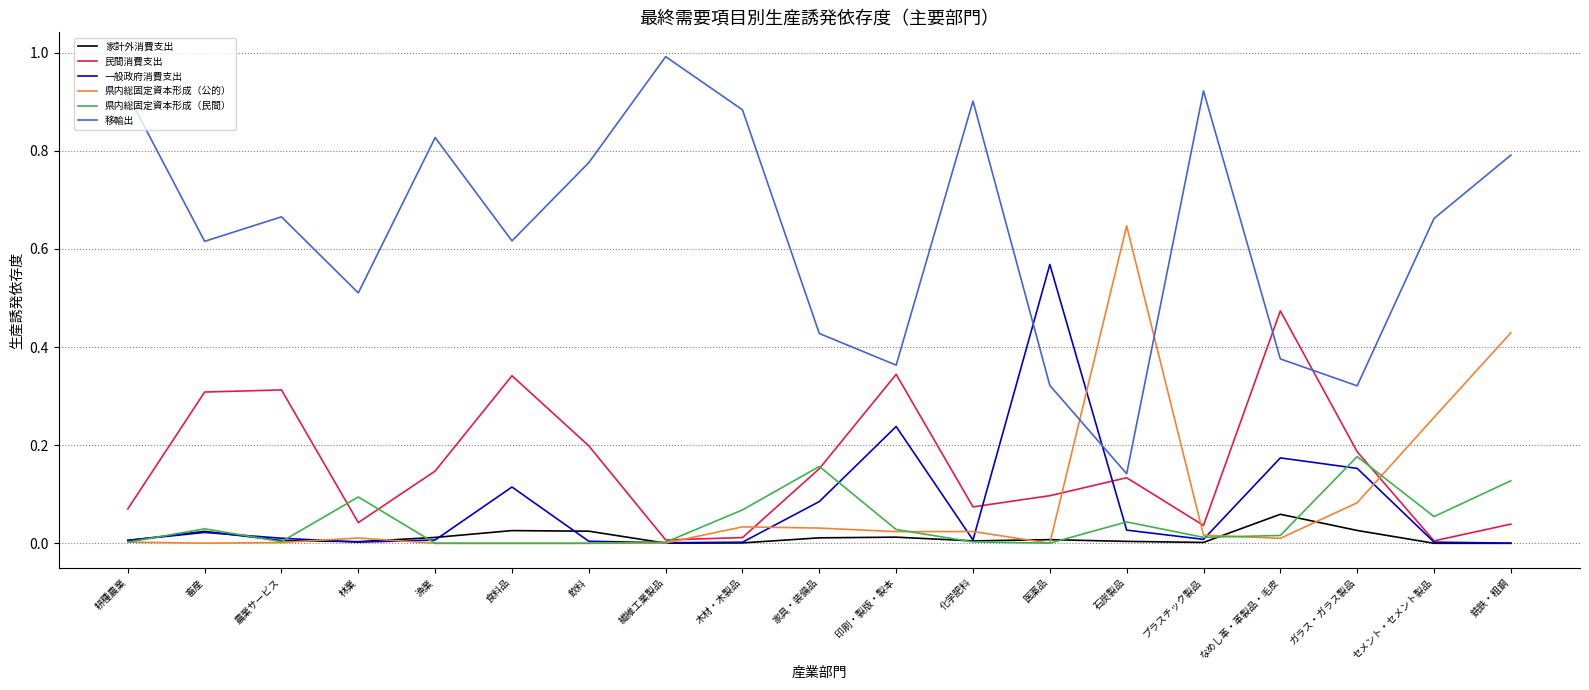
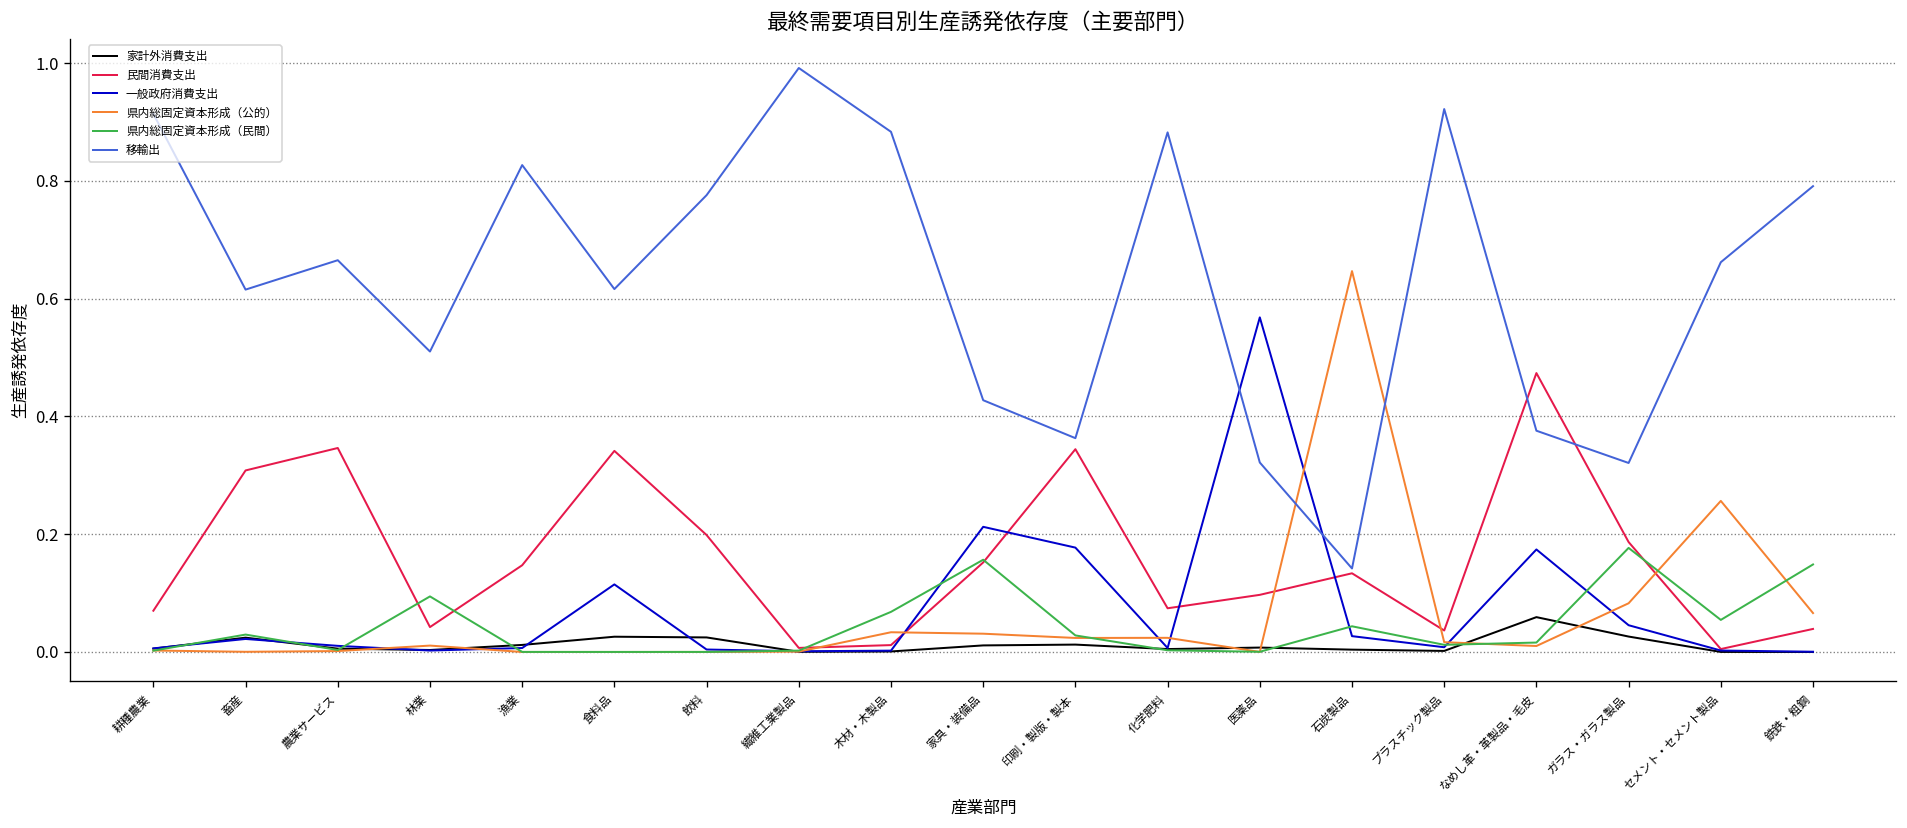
  {
    "家計外消費支出": {
      "漁業": 0.01,
      "食料品": 0.03,
      "飲料": 0.02,
      "家具・装備品": 0.01,
      "印刷・製版・製本": 0.01,
      "医薬品": 0.01,
      "石炭製品": 0.00,
      "プラスチック製品": 0.00,
      "なめし革・革製品・毛皮": 0.06,
      "ガラス・ガラス製品": 0.03
    },
    "民間消費支出": {
      "耕種農業": 0.07,
      "畜産": 0.31,
-     "農業サービス": 0.31,
+     "農業サービス": 0.35,
      "林業": 0.04,
      "漁業": 0.15,
      "食料品": 0.34,
      "飲料": 0.20,
      "木材・木製品": 0.01,
      "印刷・製版・製本": 0.34,
      "化学肥料": 0.07,
      "医薬品": 0.10,
      "石炭製品": 0.13,
      "プラスチック製品": 0.04,
      "なめし革・革製品・毛皮": 0.47,
      "ガラス・ガラス製品": 0.19,
      "銑鉄・粗鋼": 0.04
    },
    "一般政府消費支出": {
      "漁業": 0.01,
      "食料品": 0.11,
-     "家具・装備品": 0.09,
-     "印刷・製版・製本": 0.24,
+     "家具・装備品": 0.21,
+     "印刷・製版・製本": 0.18,
      "医薬品": 0.57,
      "石炭製品": 0.03,
      "なめし革・革製品・毛皮": 0.17,
-     "ガラス・ガラス製品": 0.15
+     "ガラス・ガラス製品": 0.05
    },
    "県内総固定資本形成（公的）": {
      "畜産": 0.00,
      "林業": 0.01,
      "木材・木製品": 0.03,
      "家具・装備品": 0.03,
      "化学肥料": 0.02,
      "石炭製品": 0.65,
      "なめし革・革製品・毛皮": 0.01,
      "ガラス・ガラス製品": 0.08,
      "セメント・セメント製品": 0.26,
-     "銑鉄・粗鋼": 0.43
+     "銑鉄・粗鋼": 0.07
    },
    "県内総固定資本形成（民間）": {
      "畜産": 0.03,
      "林業": 0.09,
      "木材・木製品": 0.07,
      "石炭製品": 0.04,
      "なめし革・革製品・毛皮": 0.02,
      "ガラス・ガラス製品": 0.18,
      "セメント・セメント製品": 0.05,
-     "銑鉄・粗鋼": 0.13
+     "銑鉄・粗鋼": 0.15
    },
    "移輸出": {
      "畜産": 0.62,
      "農業サービス": 0.67,
      "林業": 0.51,
      "漁業": 0.83,
      "食料品": 0.62,
      "飲料": 0.78,
      "繊維工業製品": 0.99,
      "木材・木製品": 0.88,
      "家具・装備品": 0.43,
      "印刷・製版・製本": 0.36,
-     "化学肥料": 0.90,
+     "化学肥料": 0.88,
      "医薬品": 0.32,
      "石炭製品": 0.14,
      "プラスチック製品": 0.92,
      "なめし革・革製品・毛皮": 0.38,
      "ガラス・ガラス製品": 0.32,
      "セメント・セメント製品": 0.66,
      "銑鉄・粗鋼": 0.79
    }
  }
